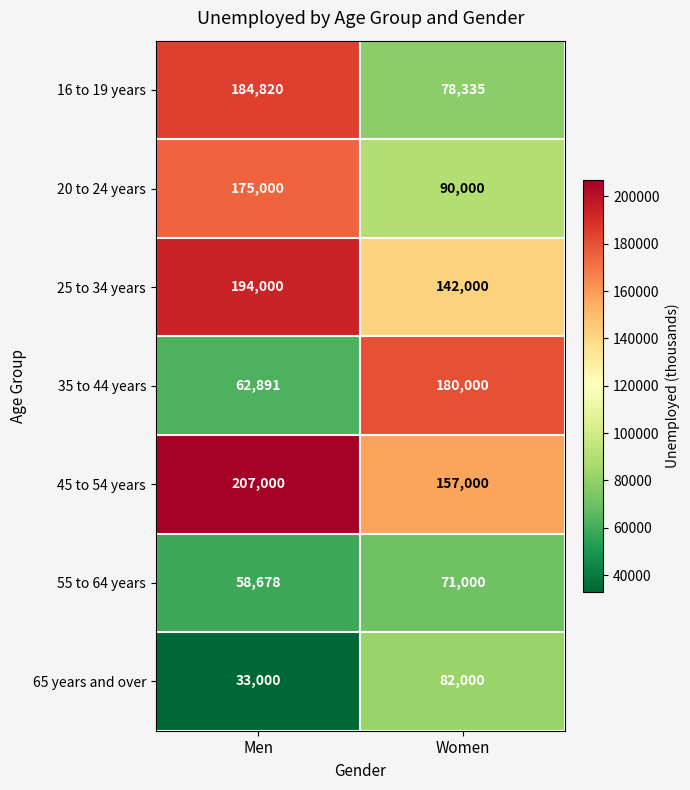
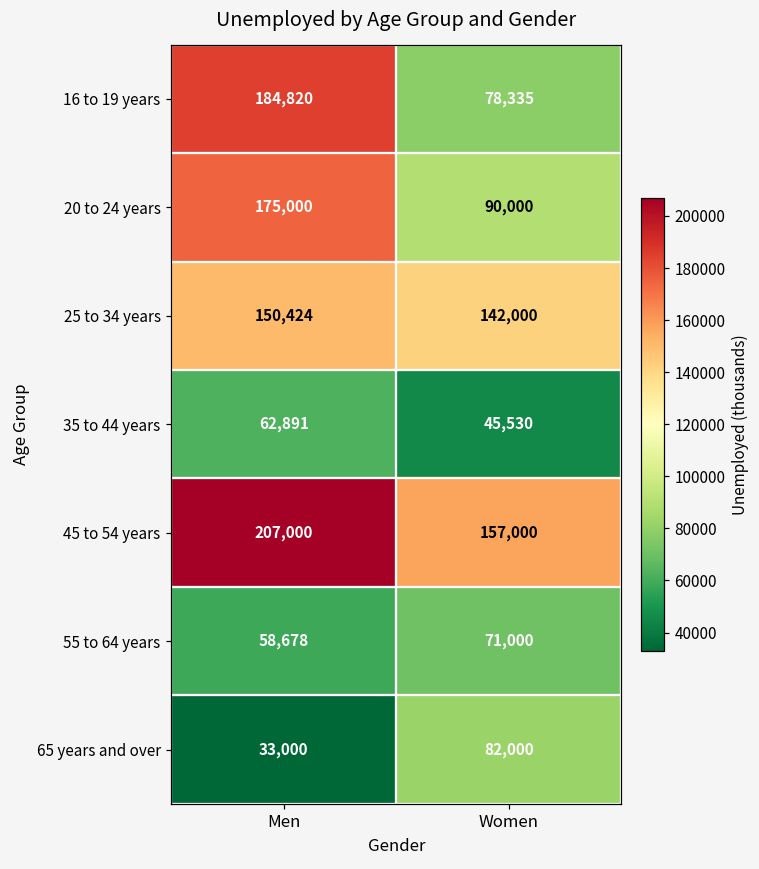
  {
    "16 to 19 years": {
      "Men": "184,820",
      "Women": "78,335"
    },
    "20 to 24 years": {
      "Men": "175,000",
      "Women": "90,000"
    },
    "25 to 34 years": {
-     "Men": "194,000",
+     "Men": "150,424",
      "Women": "142,000"
    },
    "35 to 44 years": {
      "Men": "62,891",
-     "Women": "180,000"
+     "Women": "45,530"
    },
    "45 to 54 years": {
      "Men": "207,000",
      "Women": "157,000"
    },
    "55 to 64 years": {
      "Men": "58,678",
      "Women": "71,000"
    },
    "65 years and over": {
      "Men": "33,000",
      "Women": "82,000"
    }
  }
